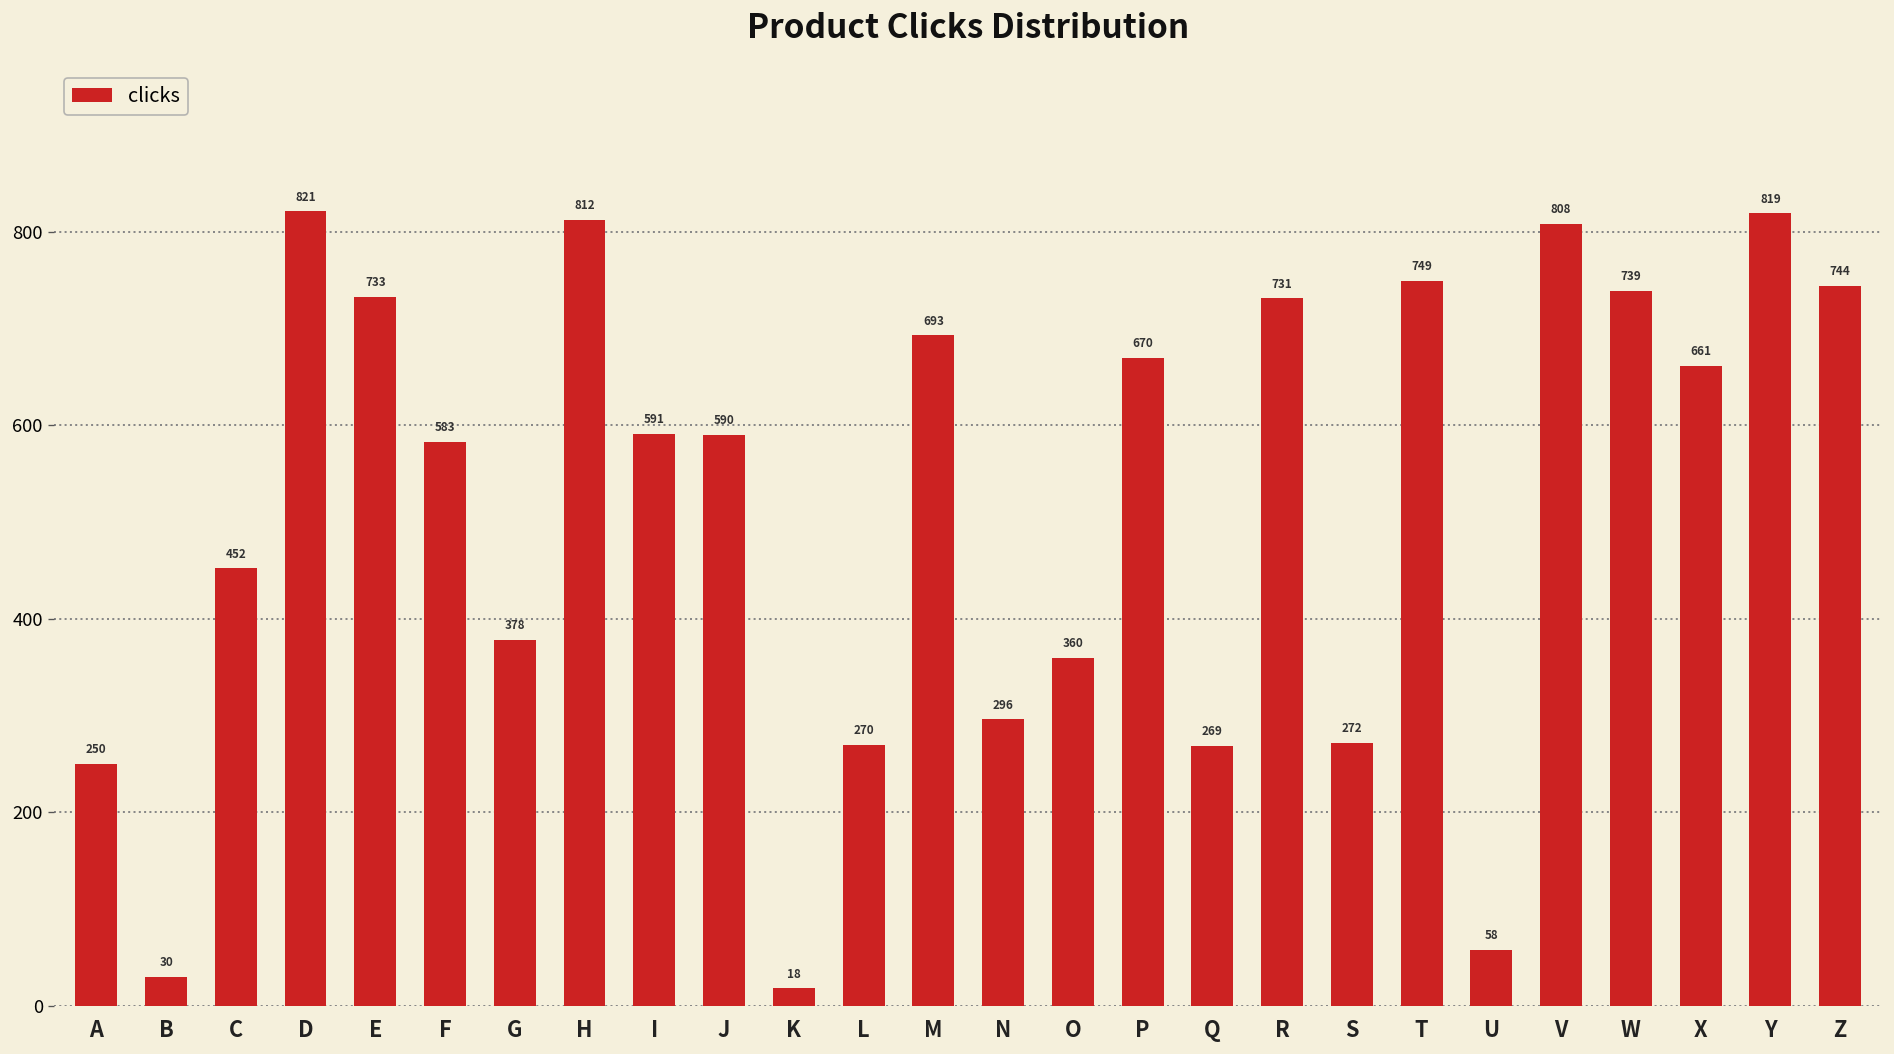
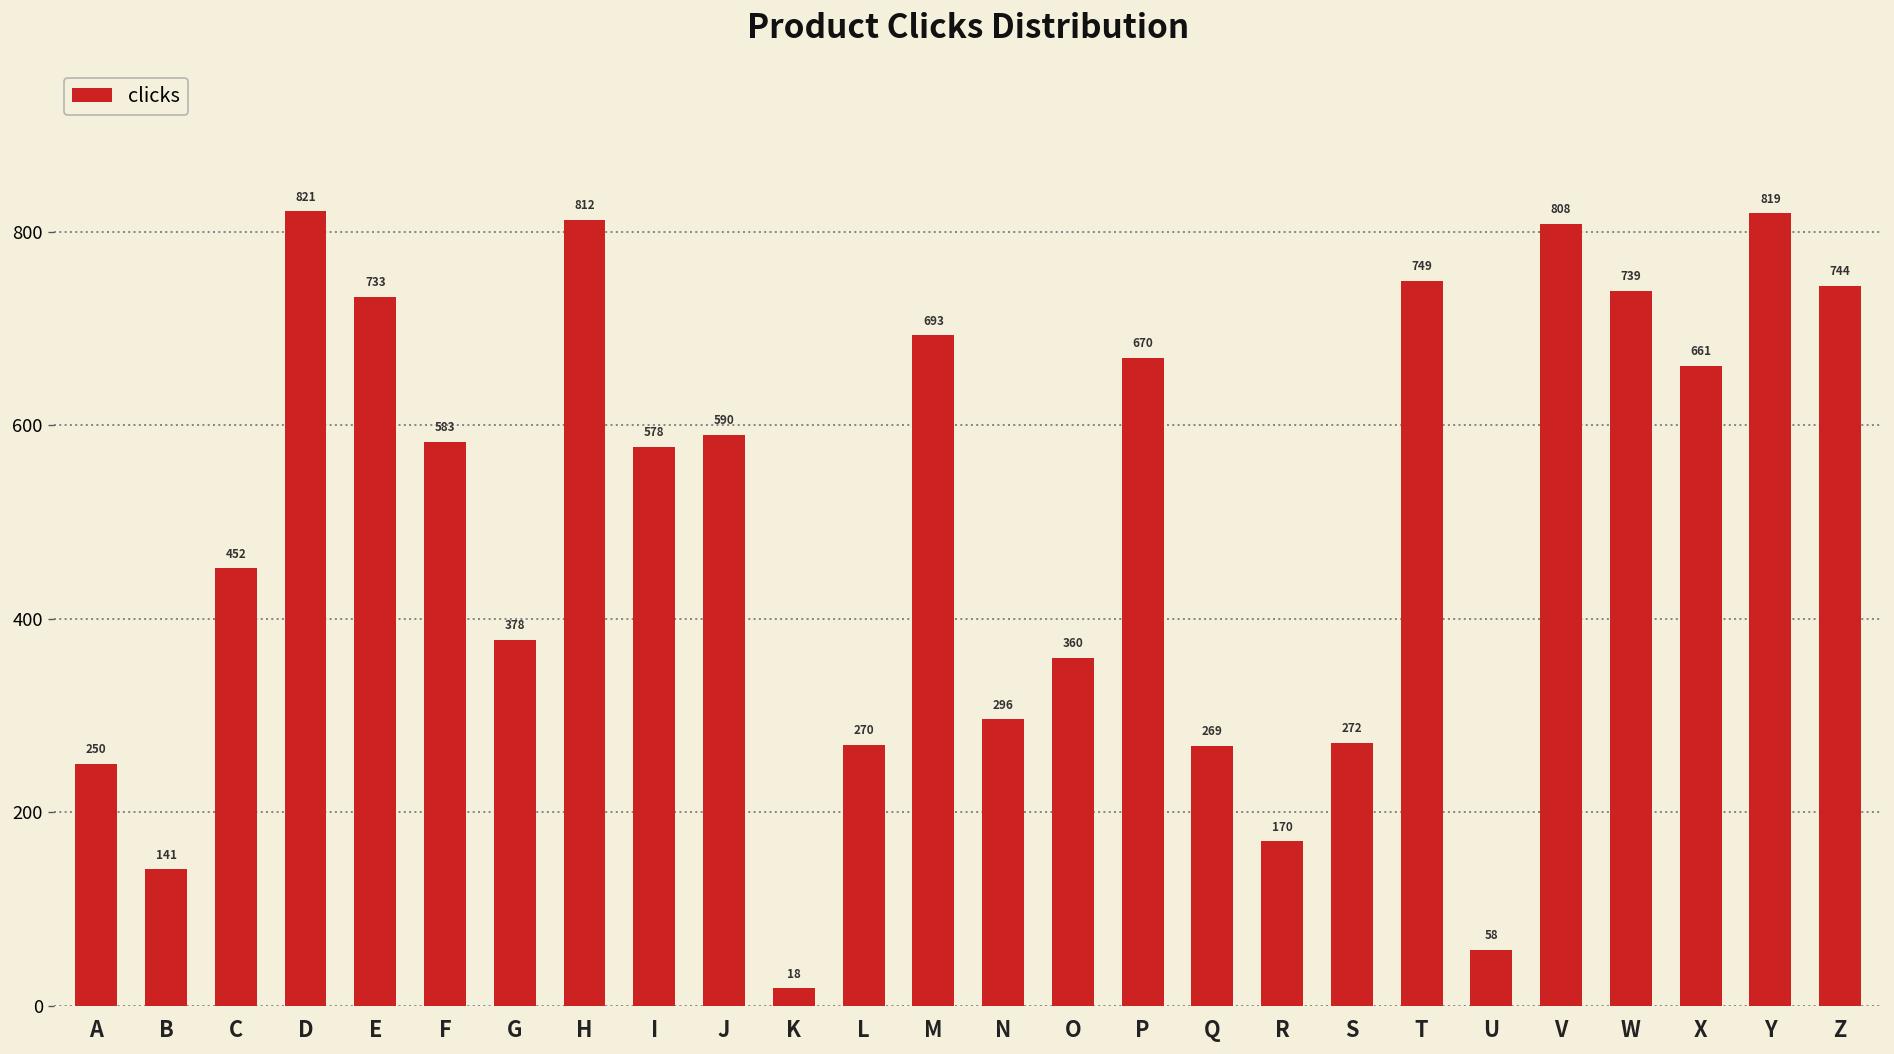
  {
    "A": 250,
-   "B": 30,
+   "B": 141,
    "C": 452,
    "D": 821,
    "E": 733,
    "F": 583,
    "G": 378,
    "H": 812,
-   "I": 591,
+   "I": 578,
    "J": 590,
    "K": 18,
    "L": 270,
    "M": 693,
    "N": 296,
    "O": 360,
    "P": 670,
    "Q": 269,
-   "R": 731,
+   "R": 170,
    "S": 272,
    "T": 749,
    "U": 58,
    "V": 808,
    "W": 739,
    "X": 661,
    "Y": 819,
    "Z": 744
  }
